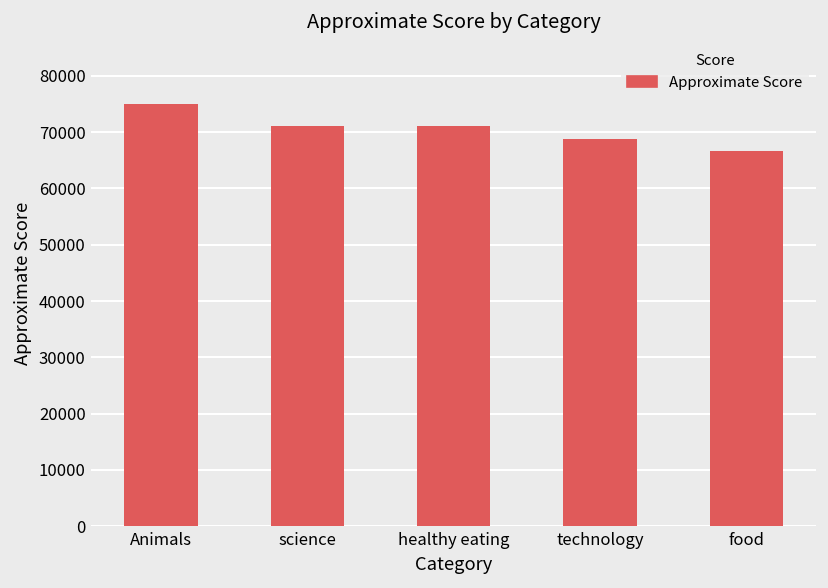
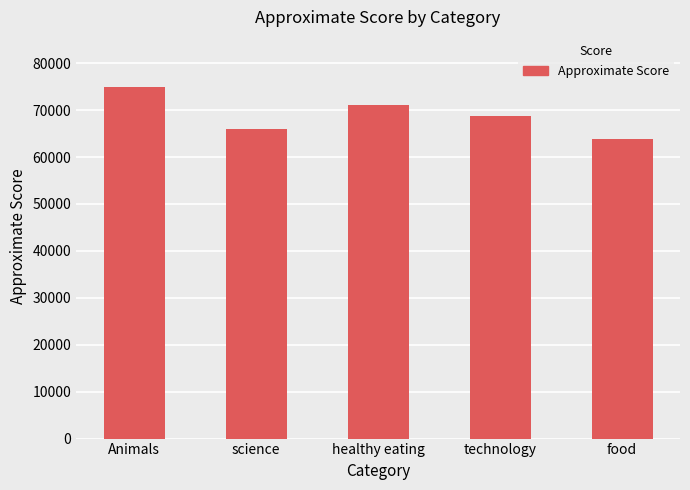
  {
    "Animals": 75000,
-   "science": 71000,
+   "science": 66000,
    "healthy eating": 71000,
    "technology": 69000,
-   "food": 67000
+   "food": 64000
  }
